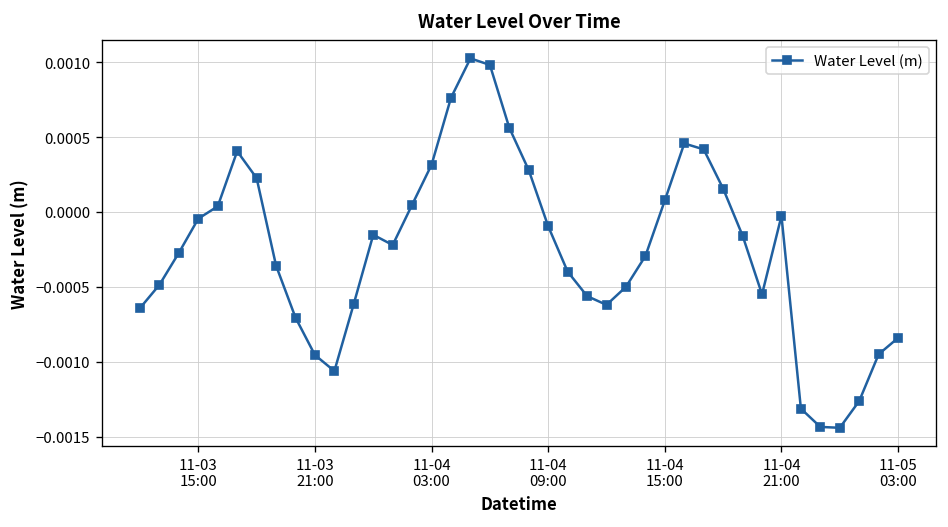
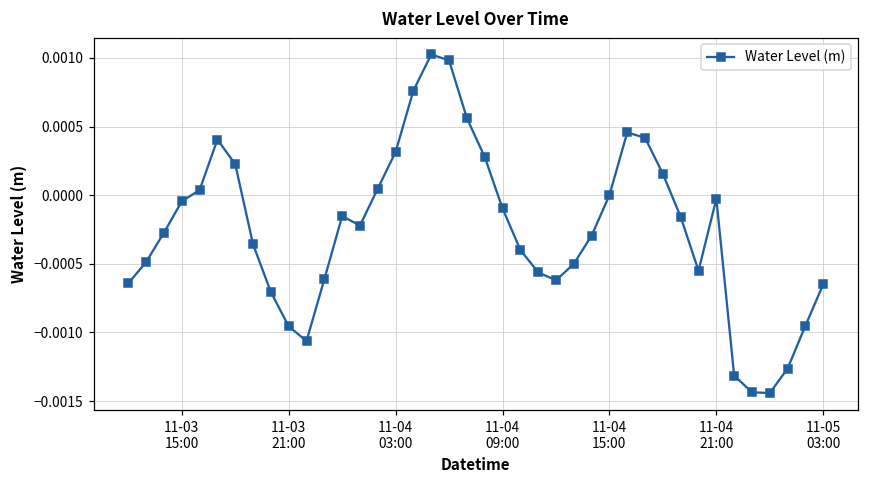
  {
    "11-03 15:00": -0.00004,
    "11-03 21:00": -0.00096,
    "11-04 03:00": 0.00032,
    "11-04 09:00": -0.00010,
-   "11-04 15:00": 0.0001,
+   "11-04 15:00": 0.0000,
    "11-04 21:00": -0.00003,
-   "11-05 03:00": -0.00084
+   "11-05 03:00": -0.00065
  }
